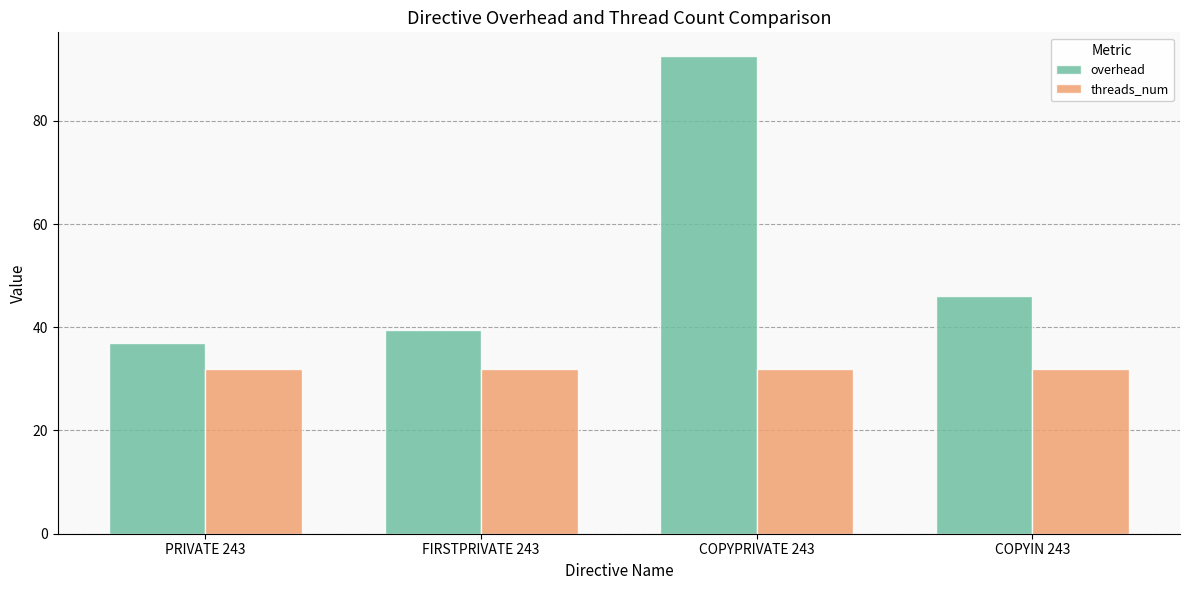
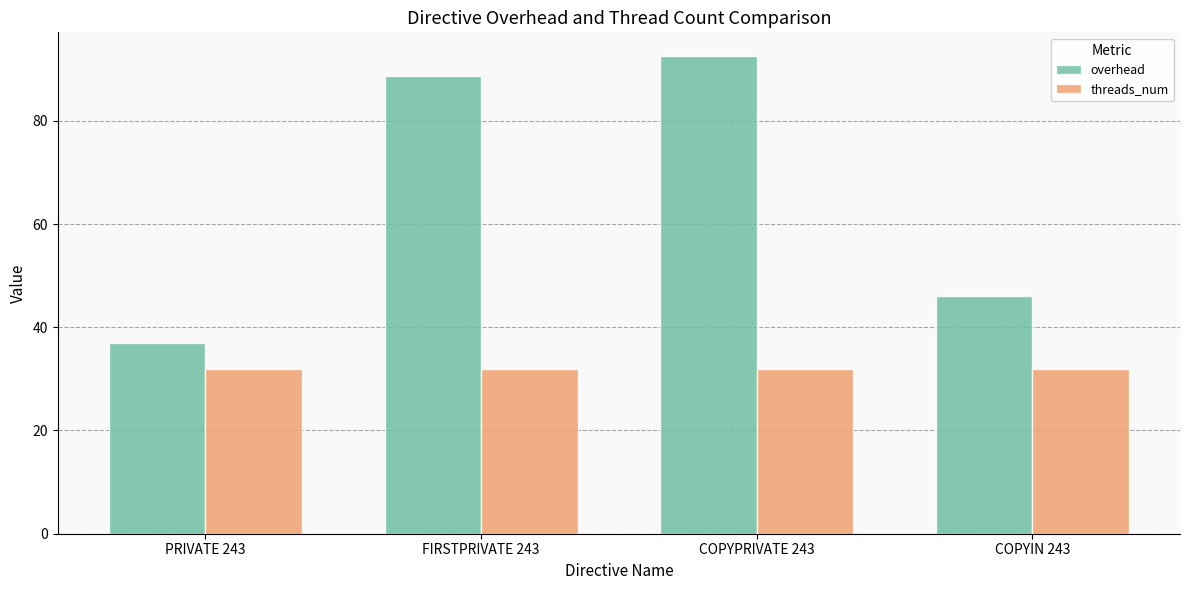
  {
    "overhead": {
      "PRIVATE 243": 37,
-     "FIRSTPRIVATE 243": 39,
+     "FIRSTPRIVATE 243": 89,
      "COPYPRIVATE 243": 93,
      "COPYIN 243": 46
    },
    "threads_num": {
      "PRIVATE 243": 32,
      "FIRSTPRIVATE 243": 32,
      "COPYPRIVATE 243": 32,
      "COPYIN 243": 32
    }
  }
